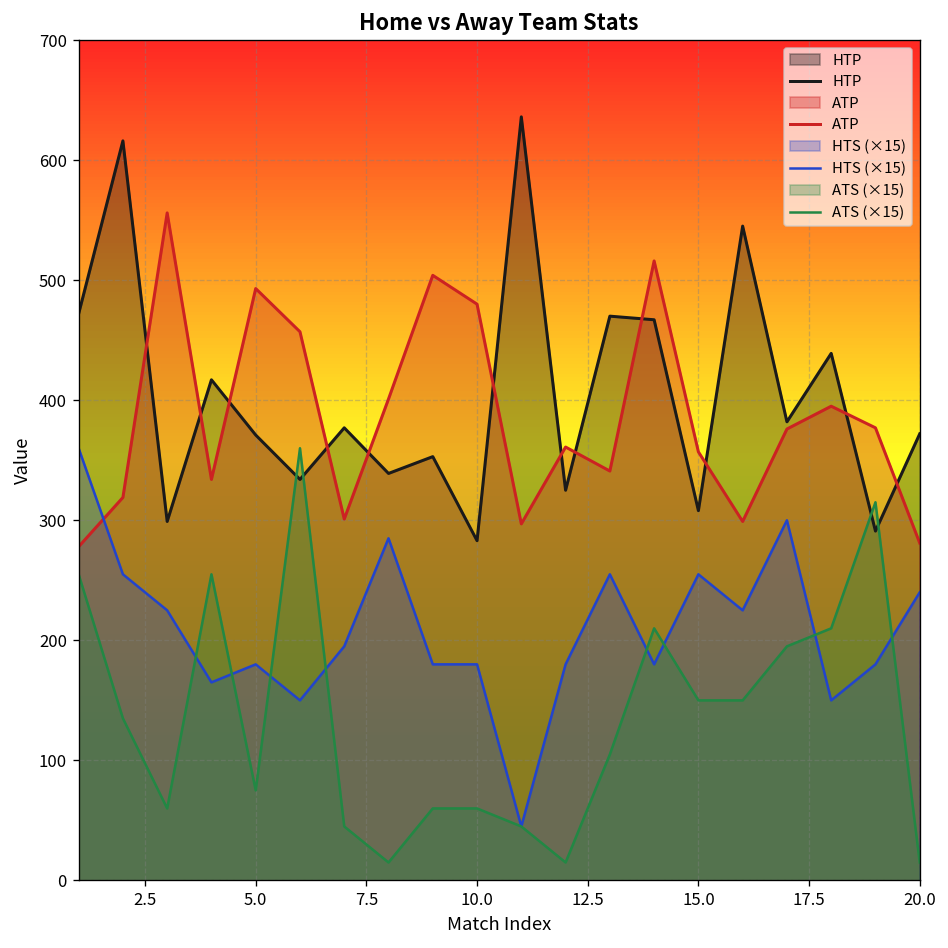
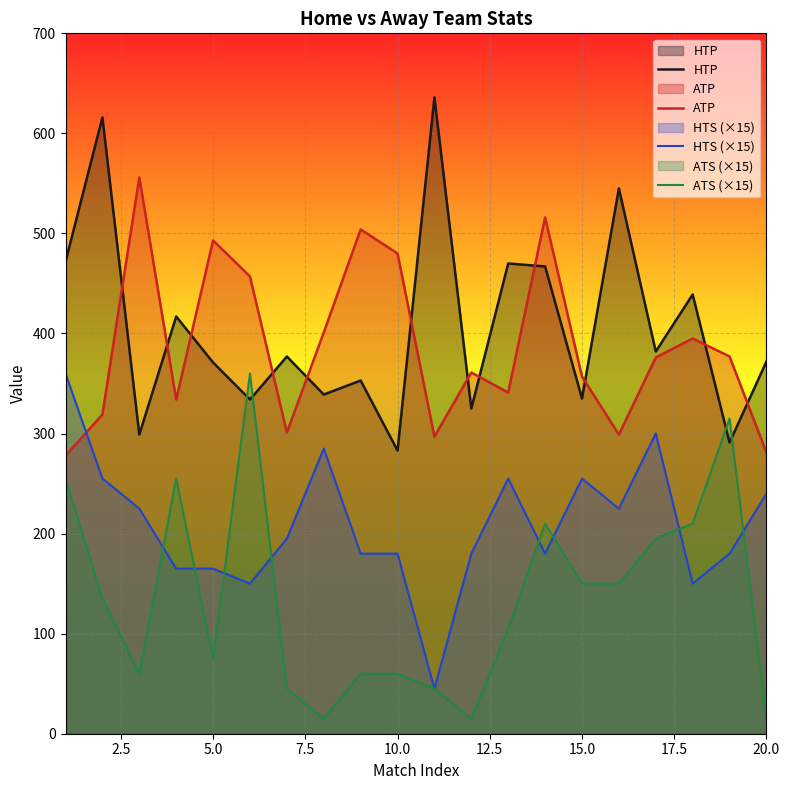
  {
    "HTP": {
      "5.0": 371,
      "10.0": 283,
-     "15.0": 308,
+     "15.0": 335,
      "20.0": 372
    },
    "ATP": {
      "5.0": 493,
      "10.0": 480,
      "15.0": 357,
      "20.0": 281
    },
    "HTS (×15)": {
-     "5.0": 180,
+     "5.0": 165,
      "10.0": 180,
      "15.0": 255,
      "20.0": 240
    },
    "ATS (×15)": {
      "5.0": 75,
      "10.0": 60,
      "15.0": 150,
      "20.0": 15
    }
  }
